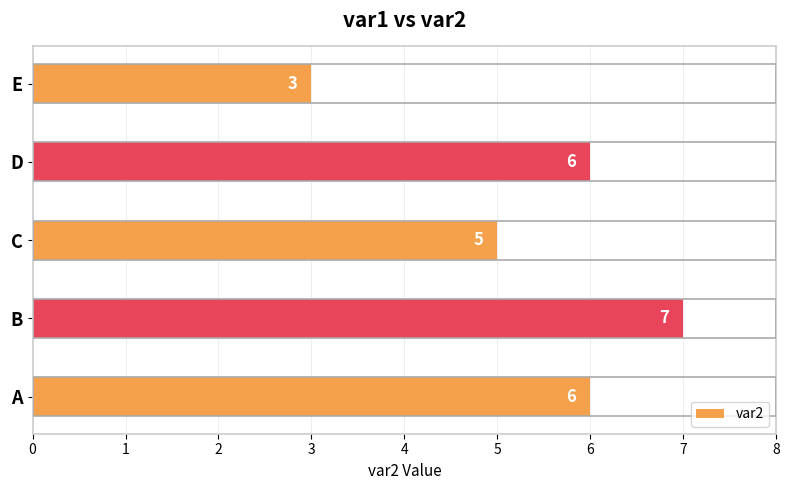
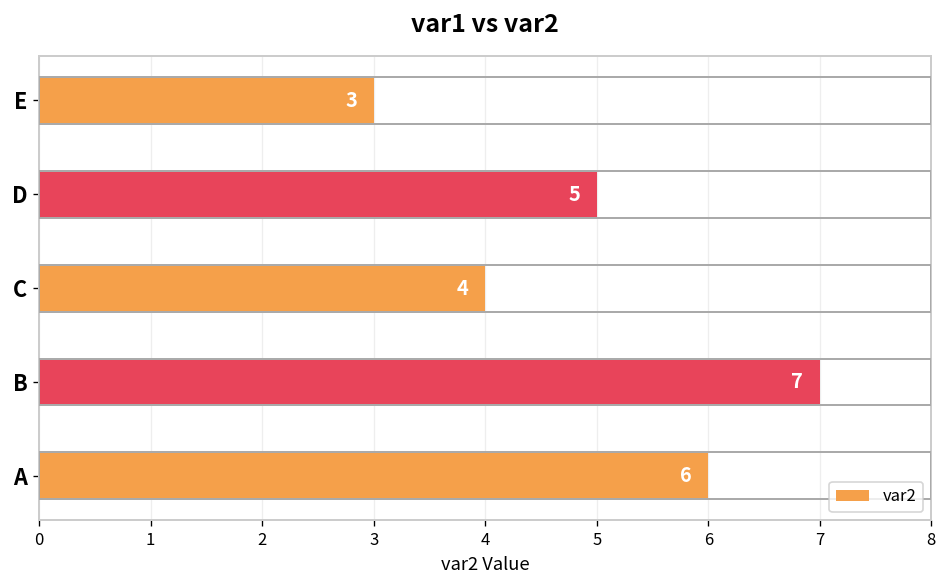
  {
    "E": 3,
-   "D": 6,
-   "C": 5,
+   "D": 5,
+   "C": 4,
    "B": 7,
    "A": 6
  }
